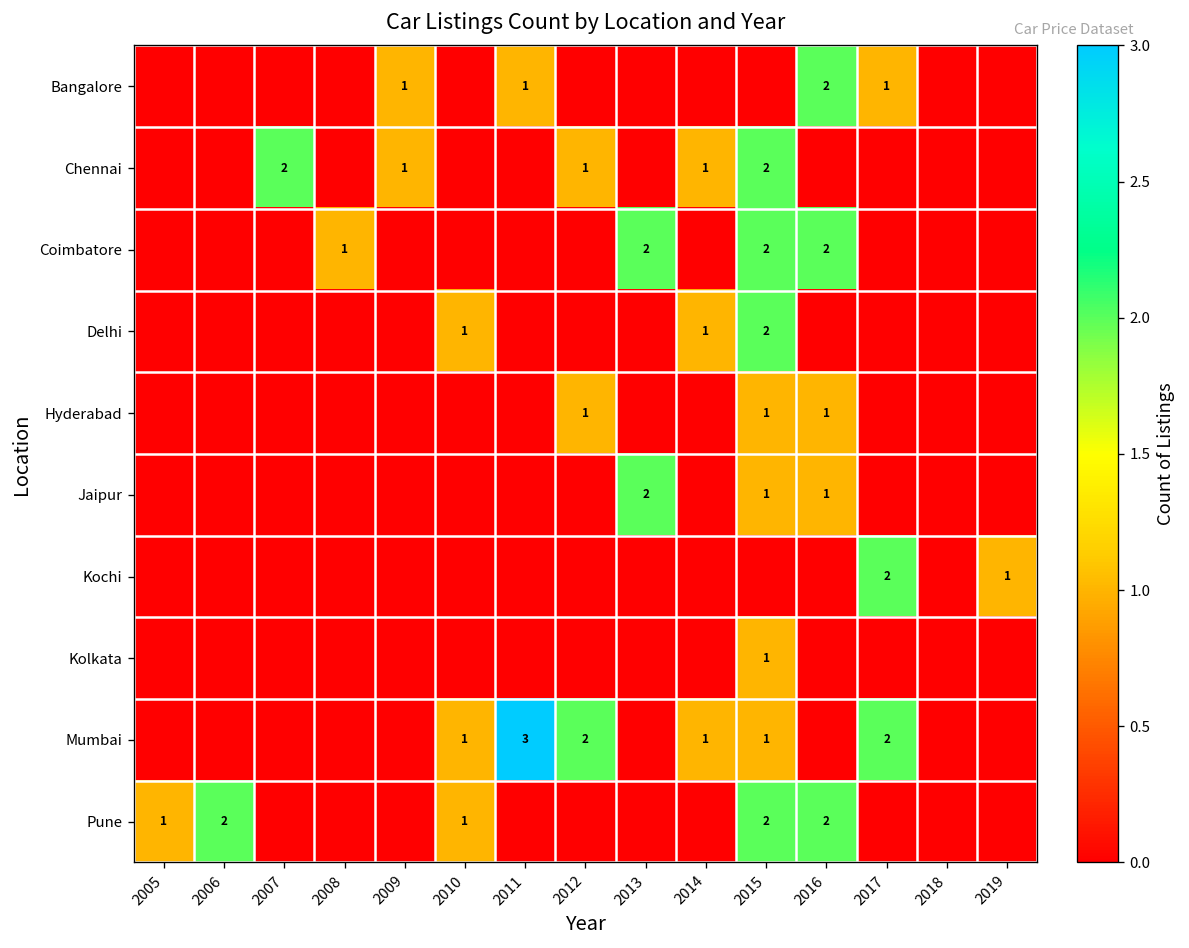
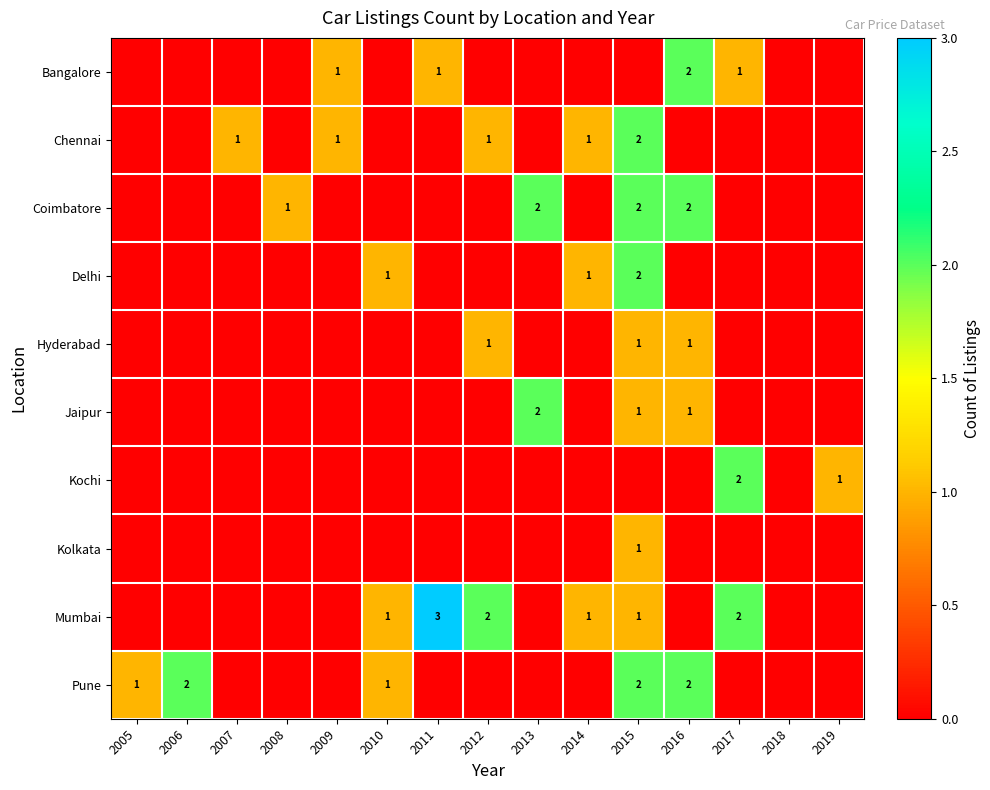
  {
    "Bangalore": {
      "2009": 1,
      "2011": 1,
      "2016": 2,
      "2017": 1
    },
    "Chennai": {
-     "2007": 2,
+     "2007": 1,
      "2009": 1,
      "2012": 1,
      "2014": 1,
      "2015": 2
    },
    "Coimbatore": {
      "2008": 1,
      "2013": 2,
      "2015": 2,
      "2016": 2
    },
    "Delhi": {
      "2010": 1,
      "2014": 1,
      "2015": 2
    },
    "Hyderabad": {
      "2012": 1,
      "2015": 1,
      "2016": 1
    },
    "Jaipur": {
      "2013": 2,
      "2015": 1,
      "2016": 1
    },
    "Kochi": {
      "2017": 2,
      "2019": 1
    },
    "Kolkata": {
      "2015": 1
    },
    "Mumbai": {
      "2010": 1,
      "2011": 3,
      "2012": 2,
      "2014": 1,
      "2015": 1,
      "2017": 2
    },
    "Pune": {
      "2005": 1,
      "2006": 2,
      "2010": 1,
      "2015": 2,
      "2016": 2
    }
  }
